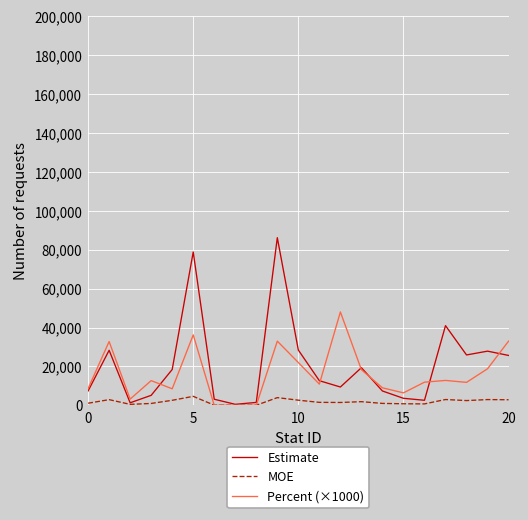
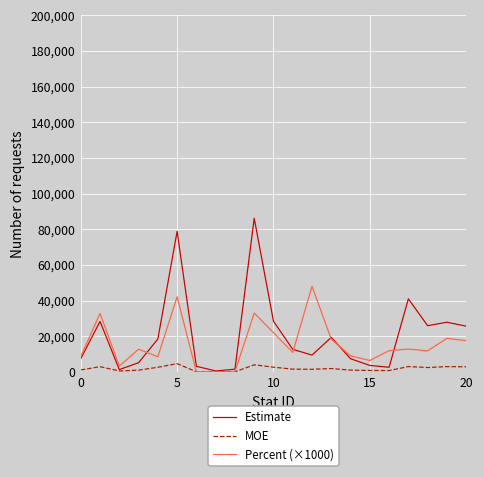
  {
    "Percent (×1000)": {
-     "5": "36,000",
+     "5": "42,000",
      "10": "22,000",
      "15": "6,000",
-     "20": "33,000"
+     "20": "18,000"
    }
  }
